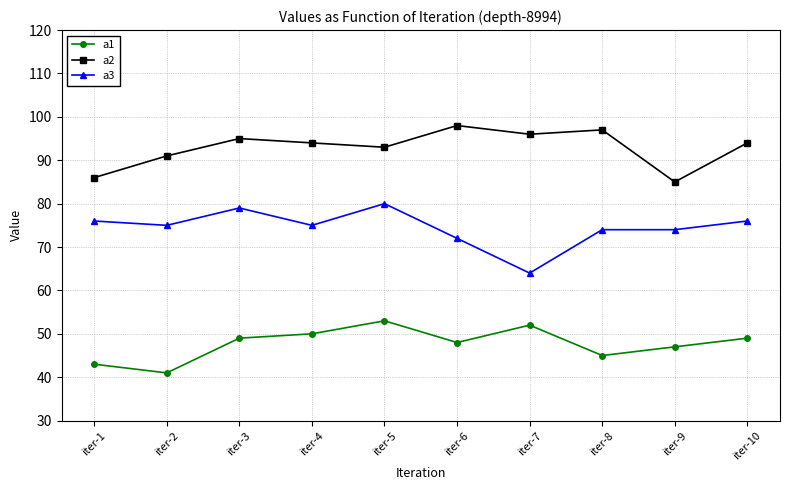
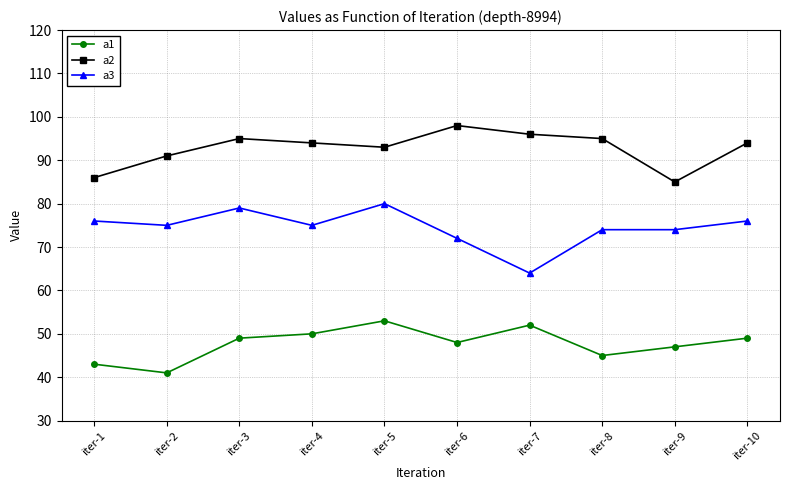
  {
    "a1": {
      "iter-1": 43,
      "iter-2": 41,
      "iter-3": 49,
      "iter-4": 50,
      "iter-5": 53,
      "iter-6": 48,
      "iter-7": 52,
      "iter-8": 45,
      "iter-9": 47,
      "iter-10": 49
    },
    "a2": {
      "iter-1": 86,
      "iter-2": 91,
      "iter-3": 95,
      "iter-4": 94,
      "iter-5": 93,
      "iter-6": 98,
      "iter-7": 96,
-     "iter-8": 97,
+     "iter-8": 95,
      "iter-9": 85,
      "iter-10": 94
    },
    "a3": {
      "iter-1": 76,
      "iter-2": 75,
      "iter-3": 79,
      "iter-4": 75,
      "iter-5": 80,
      "iter-6": 72,
      "iter-7": 64,
      "iter-8": 74,
      "iter-9": 74,
      "iter-10": 76
    }
  }
